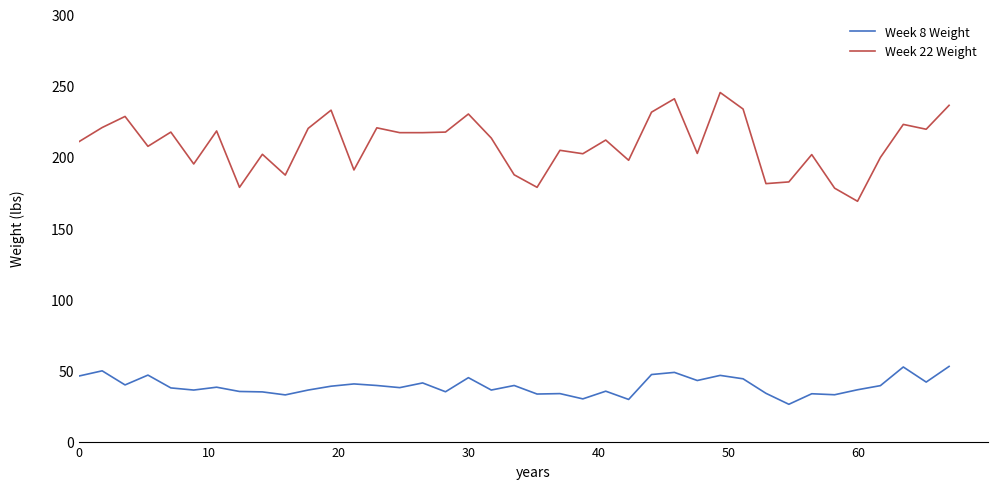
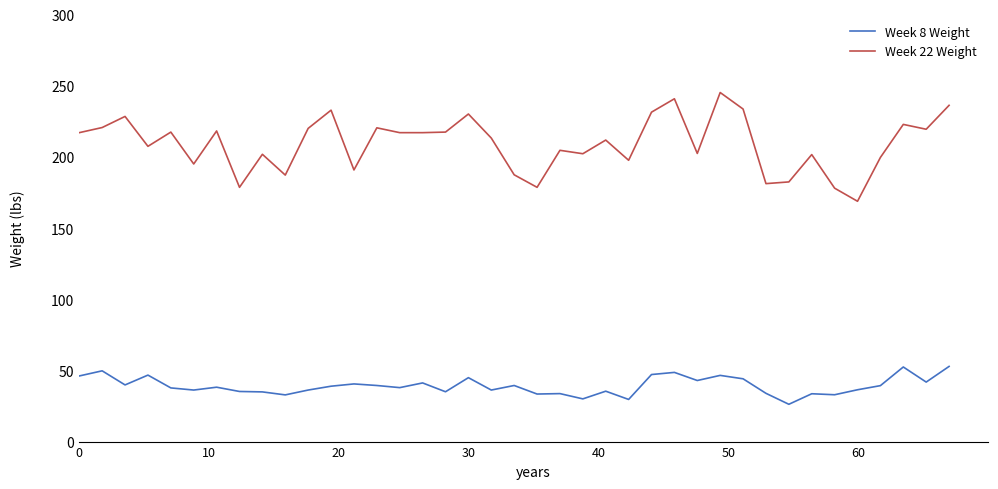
  {
    "Week 8 Weight": {
      "0": 46,
      "30": 45
    },
    "Week 22 Weight": {
-     "0": 211,
+     "0": 217,
      "30": 230
    }
  }
